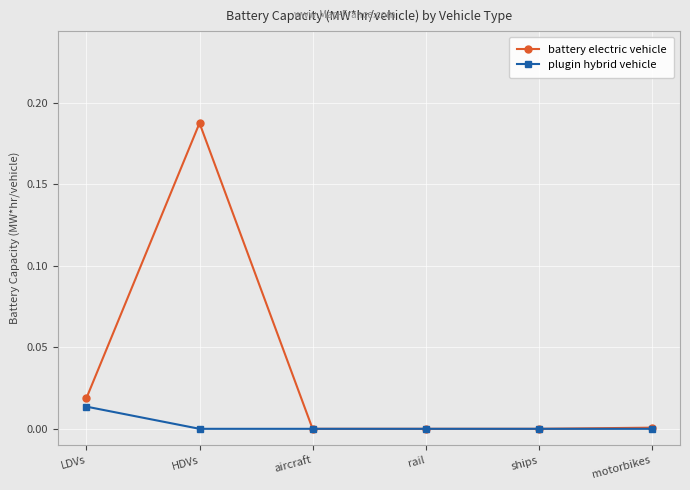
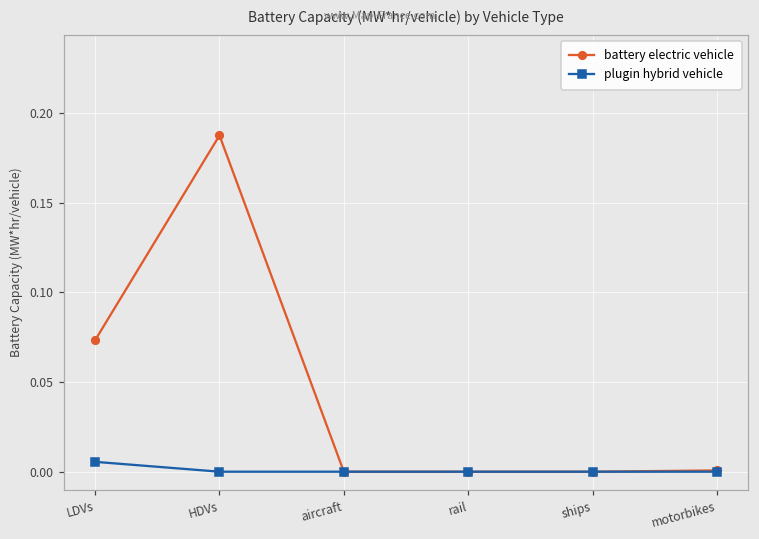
  {
    "battery electric vehicle": {
-     "LDVs": 0.019,
+     "LDVs": 0.073,
      "HDVs": 0.188
    },
    "plugin hybrid vehicle": {
-     "LDVs": 0.014,
+     "LDVs": 0.006,
      "HDVs": 0.000
    }
  }
